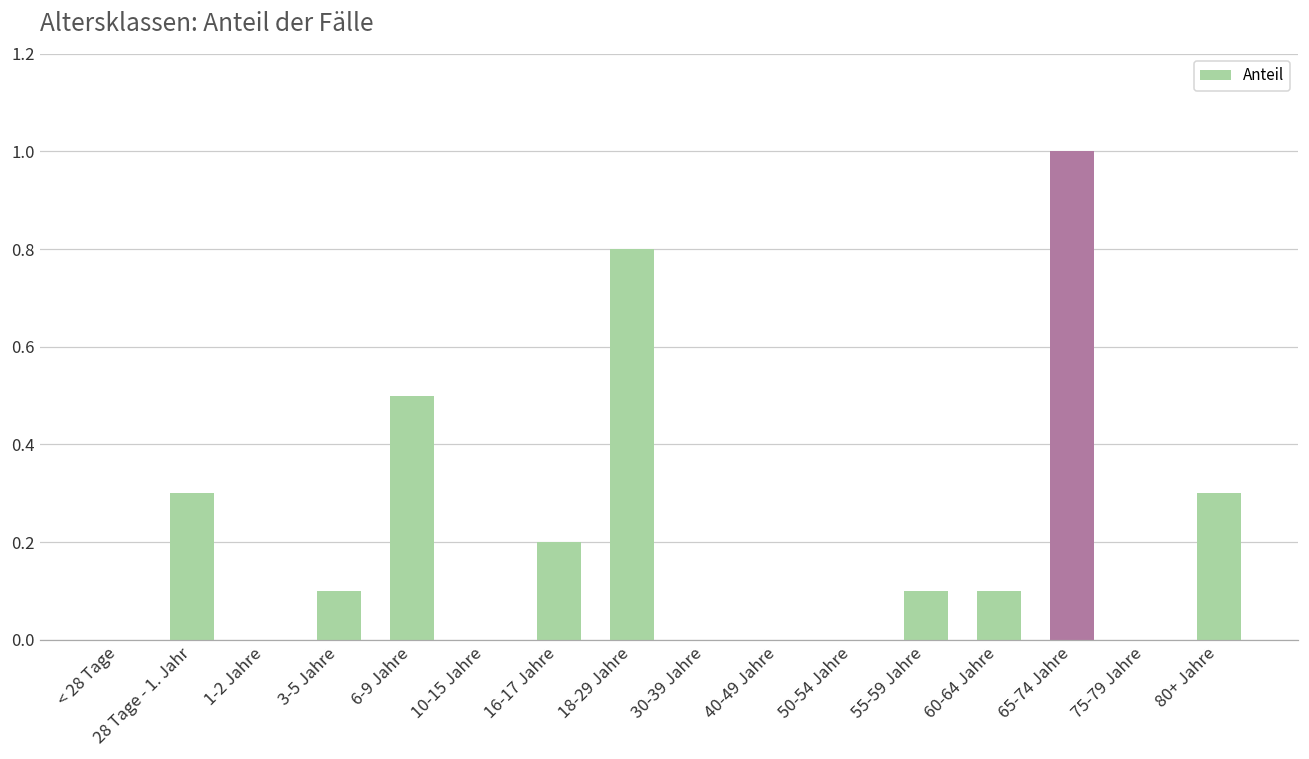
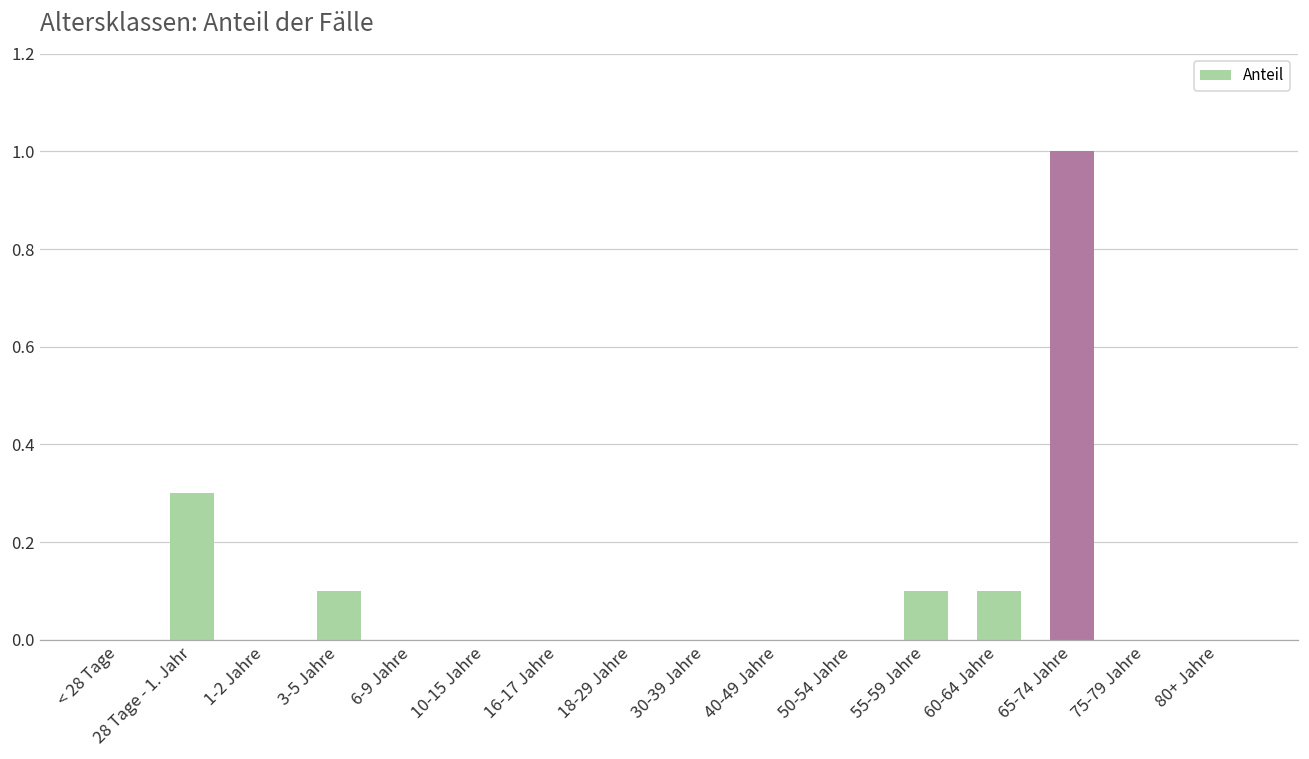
  {
    "< 28 Tage": 0.0,
    "28 Tage - 1. Jahr": 0.3,
    "1-2 Jahre": 0.0,
    "3-5 Jahre": 0.1,
-   "6-9 Jahre": 0.5,
+   "6-9 Jahre": 0.0,
    "10-15 Jahre": 0.0,
-   "16-17 Jahre": 0.2,
-   "18-29 Jahre": 0.8,
+   "16-17 Jahre": 0.0,
+   "18-29 Jahre": 0.0,
    "30-39 Jahre": 0.0,
    "40-49 Jahre": 0.0,
    "50-54 Jahre": 0.0,
    "55-59 Jahre": 0.1,
    "60-64 Jahre": 0.1,
    "65-74 Jahre": 1.0,
    "75-79 Jahre": 0.0,
-   "80+ Jahre": 0.3
+   "80+ Jahre": 0.0
  }
